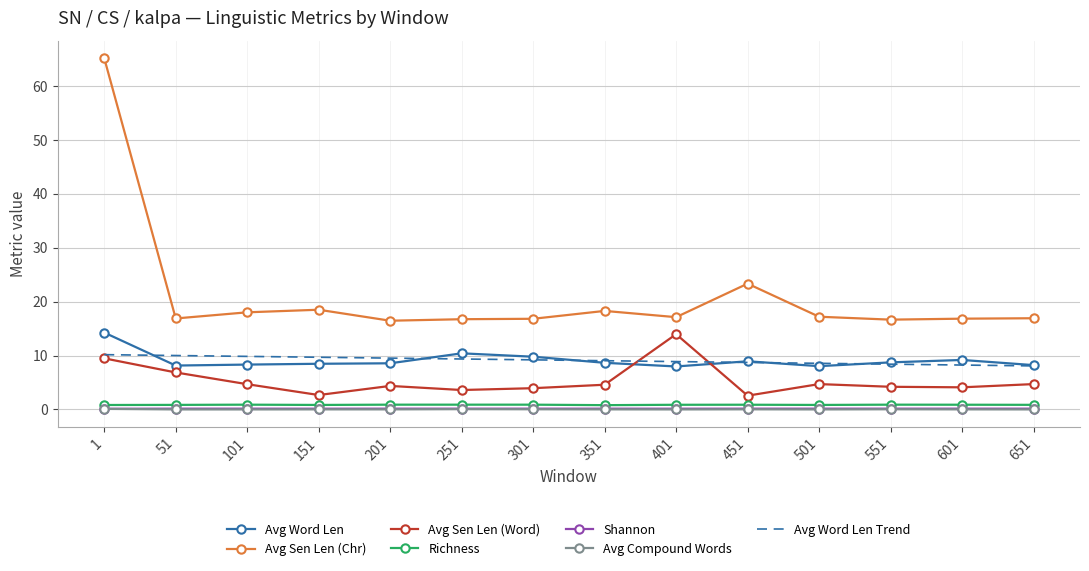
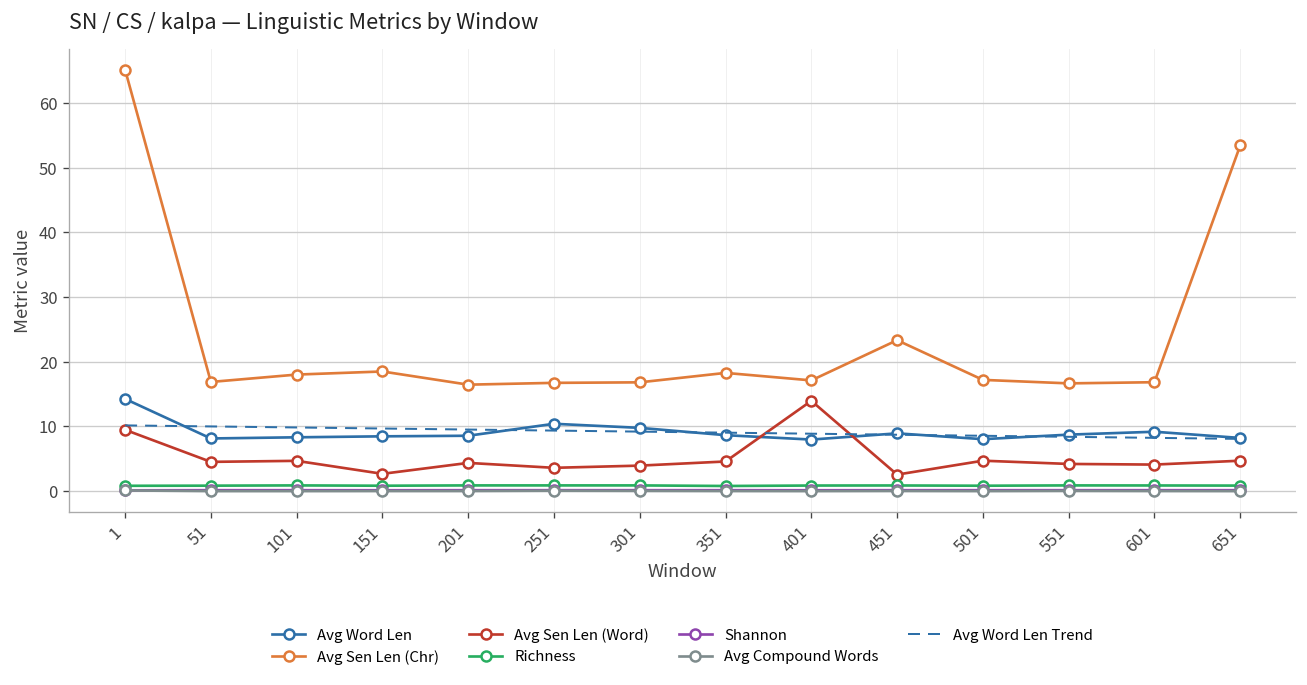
  {
    "Avg Sen Len (Chr)": {
      "1": 65,
      "51": 17,
      "101": 18,
      "151": 19,
      "201": 16,
      "251": 17,
      "301": 17,
      "351": 18,
      "401": 17,
      "451": 23,
      "501": 17,
      "551": 17,
      "601": 17,
-     "651": 17
+     "651": 53
    },
    "Avg Sen Len (Word)": {
      "1": 9,
-     "51": 7,
+     "51": 5,
      "101": 5,
      "151": 3,
      "201": 4,
      "251": 4,
      "301": 4,
      "351": 5,
      "401": 14,
      "451": 3,
      "501": 5,
      "551": 4,
      "601": 4,
      "651": 5
    },
    "Richness": {
      "1": 1,
      "51": 1,
      "101": 1,
      "151": 1,
      "201": 1,
      "251": 1,
      "301": 1,
      "351": 1,
      "401": 1,
      "451": 1,
      "501": 1,
      "551": 1,
      "601": 1,
      "651": 1
    },
    "Avg Compound Words": {
      "1": 0,
      "51": 0,
      "101": 0,
      "151": 0,
      "201": 0,
      "251": 0,
      "301": 0,
      "351": 0,
      "401": 0,
      "451": 0,
      "501": 0,
      "551": 0,
      "601": 0,
      "651": 0
    }
  }
